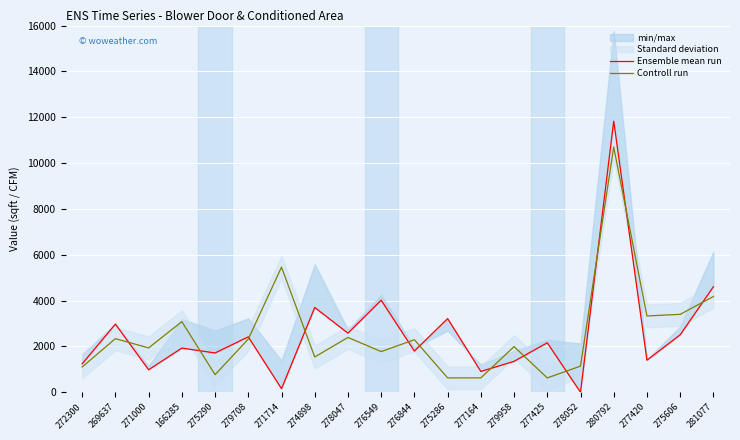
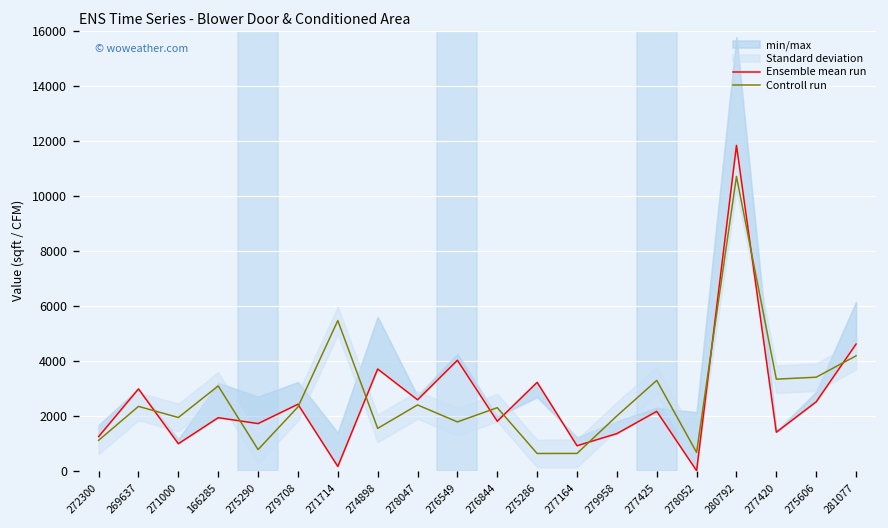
  {
    "Ensemble mean run": {
      "272300": 1200,
      "271000": 1000,
      "166285": 1900,
      "275290": 1700,
      "271714": 200,
      "274898": 3700,
      "278047": 2600,
      "276549": 4000,
      "276844": 1800,
      "277164": 900,
      "279958": 1400,
      "277425": 2200,
      "278052": 0,
      "280792": 11800,
      "275606": 2500
    },
    "Controll run": {
      "272300": 1100,
      "269637": 2300,
      "271000": 1900,
      "166285": 3100,
      "275290": 800,
      "271714": 5500,
      "274898": 1500,
      "278047": 2400,
      "276549": 1800,
      "276844": 2300,
      "275286": 600,
      "277164": 600,
      "279958": 2000,
-     "277425": 600,
-     "278052": 1100,
+     "277425": 3300,
+     "278052": 700,
      "280792": 10700,
      "277420": 3300,
      "275606": 3400,
      "281077": 4200
    }
  }
